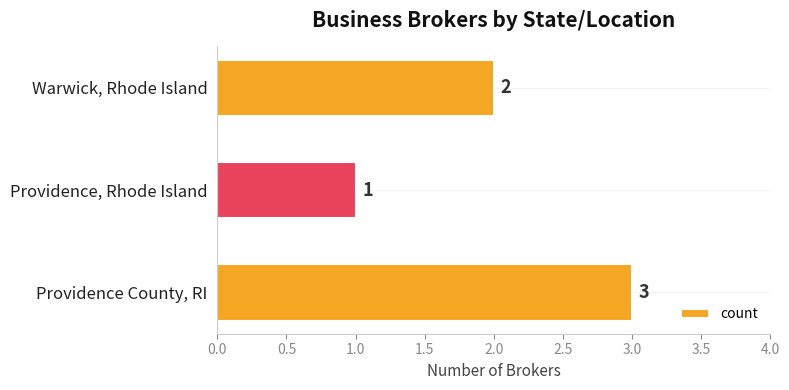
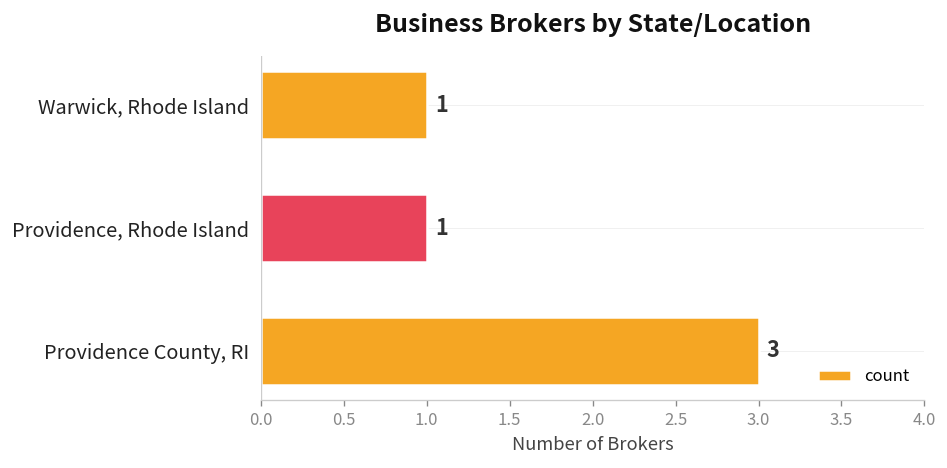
  {
-   "Warwick, Rhode Island": 2,
+   "Warwick, Rhode Island": 1,
    "Providence, Rhode Island": 1,
    "Providence County, RI": 3
  }
